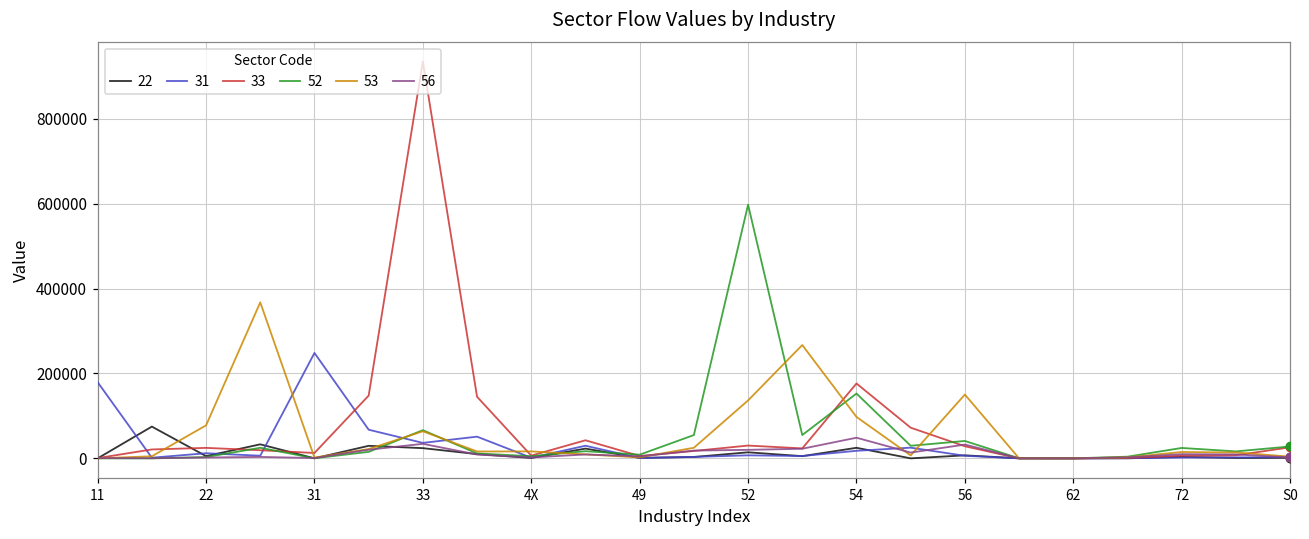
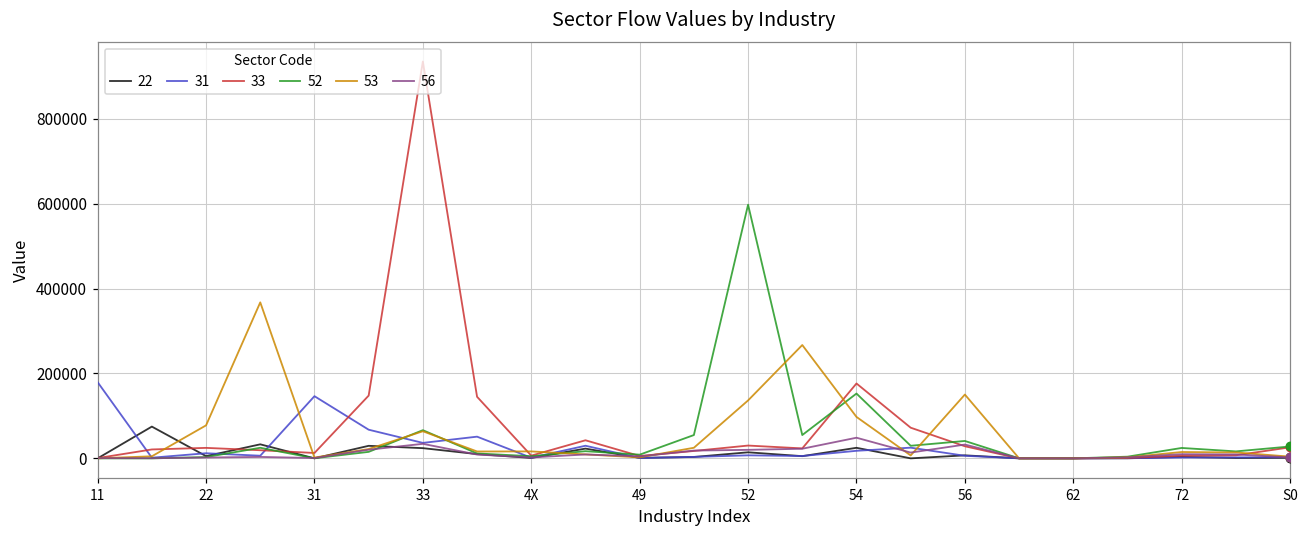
  {
    "31": {
      "11": 180000,
      "22": 10000,
-     "31": 250000,
+     "31": 150000,
      "52": 10000,
      "54": 20000
    },
    "56": {
      "54": 50000
    }
  }
